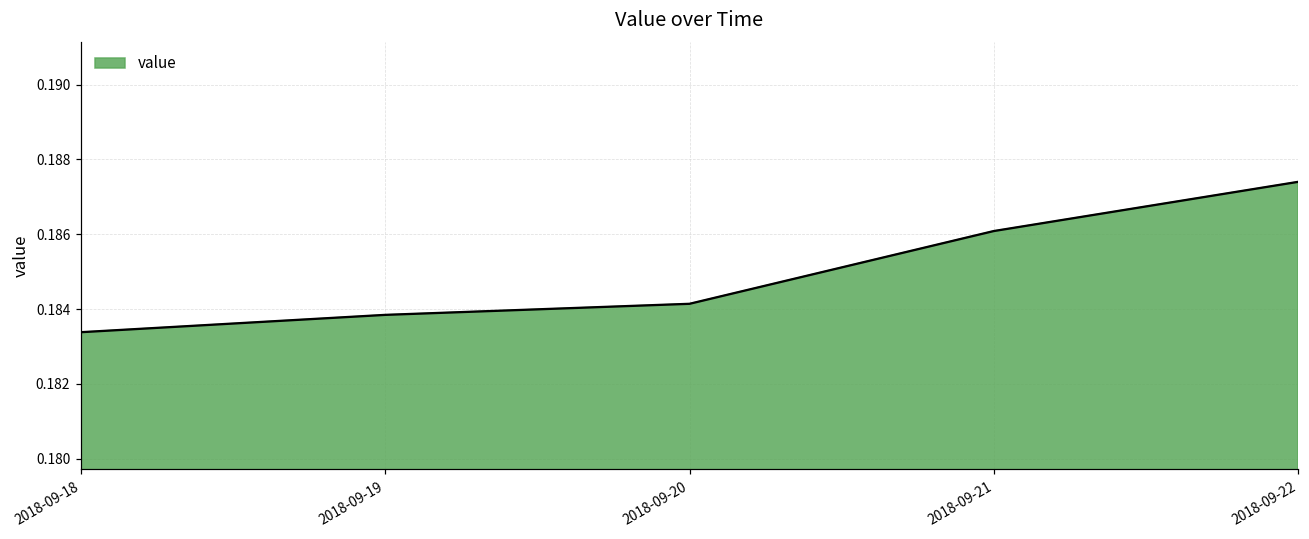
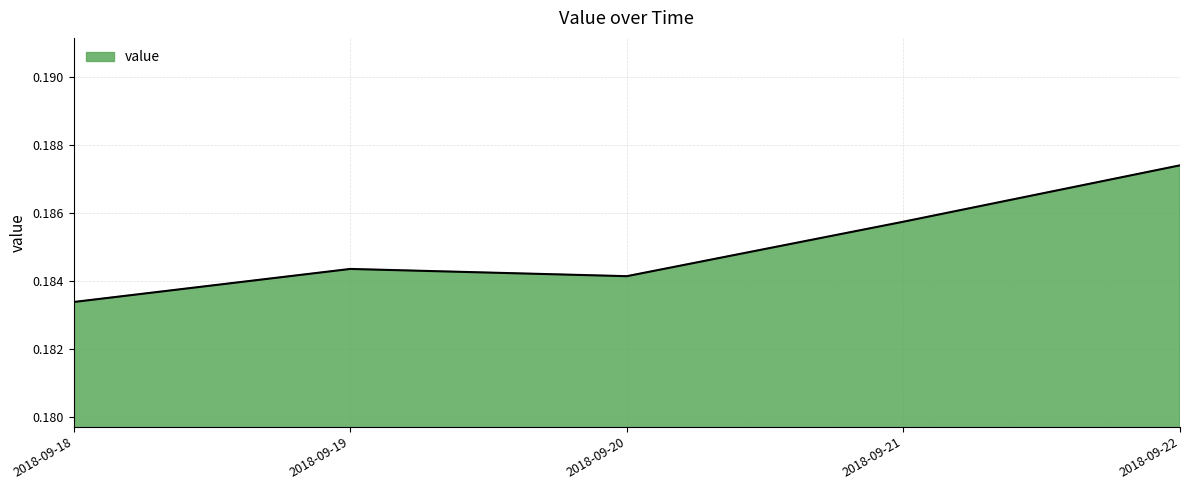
  {
    "2018-09-18": 0.1834,
-   "2018-09-19": 0.1838,
+   "2018-09-19": 0.1844,
    "2018-09-20": 0.1841,
-   "2018-09-21": 0.1861,
+   "2018-09-21": 0.1857,
    "2018-09-22": 0.1874
  }
